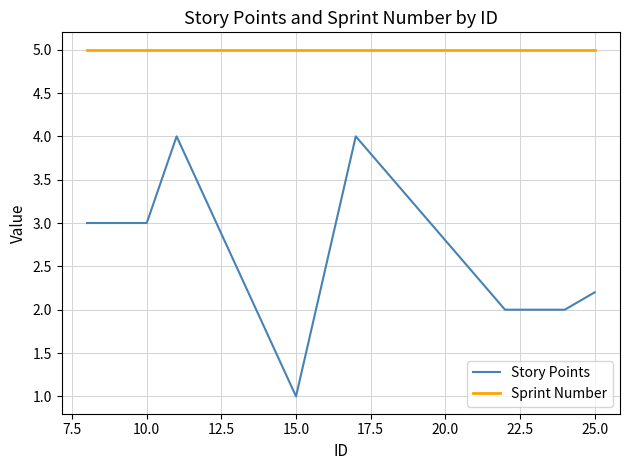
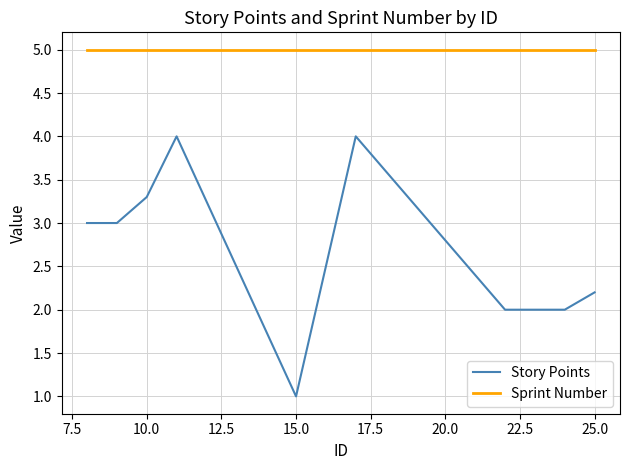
  {
    "Story Points": {
-     "10.0": 3.0,
+     "10.0": 3.3,
      "15.0": 1.0,
      "25.0": 2.2
    },
    "Sprint Number": {
      "10.0": 5.0,
      "15.0": 5.0,
      "25.0": 5.0
    }
  }
